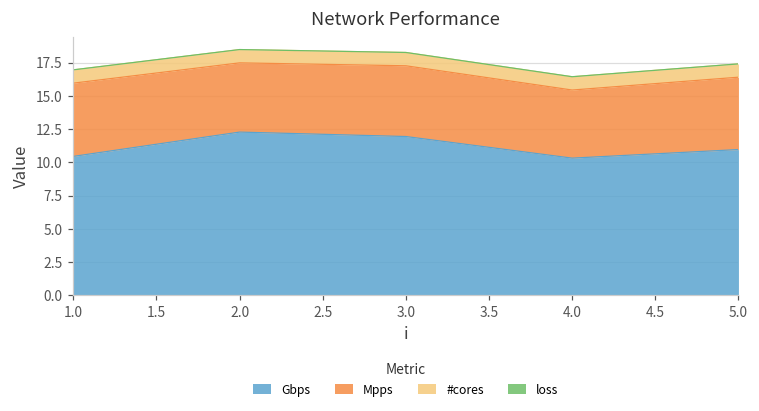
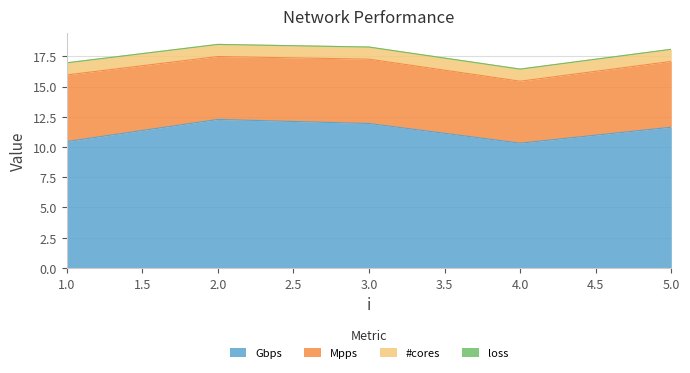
  {
    "Gbps": {
      "1.0": 10.5,
      "2.0": 12.3,
      "3.0": 11.9,
      "4.0": 10.3,
-     "5.0": 11.0
+     "5.0": 11.6
    },
    "Mpps": {
      "1.0": 5.5,
      "2.0": 5.2,
      "3.0": 5.3,
      "4.0": 5.1,
      "5.0": 5.4
    }
  }
